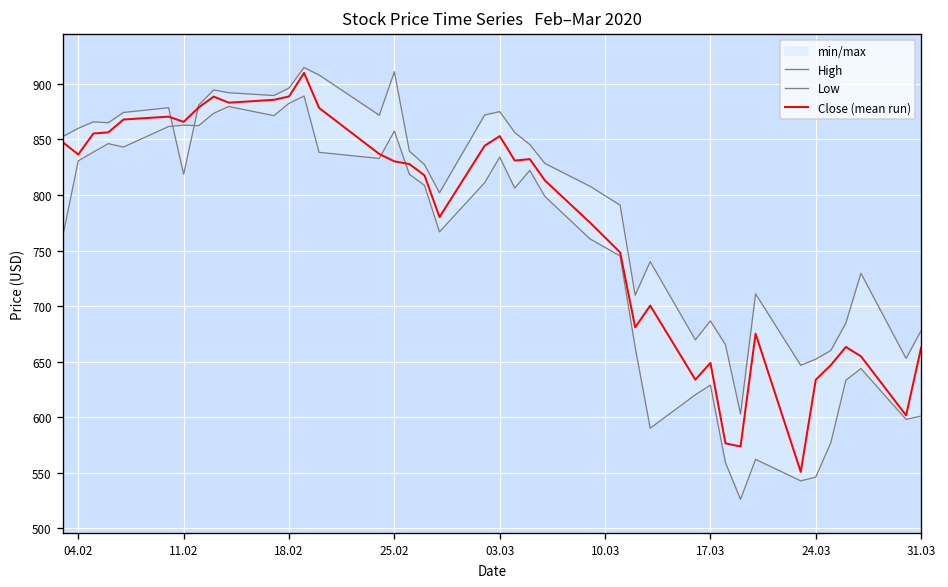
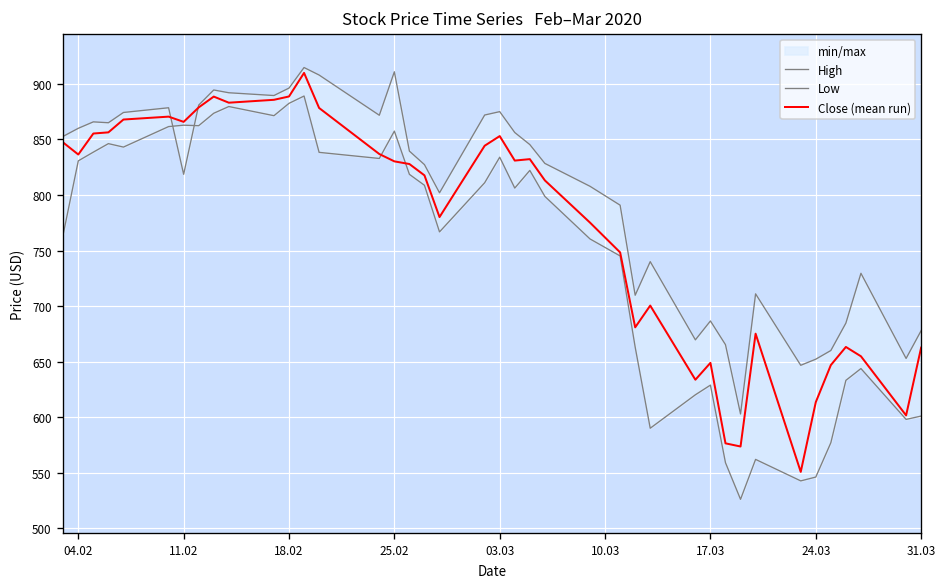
  {
    "Close (mean run)": {
      "04.02": 840,
      "11.02": 870,
      "18.02": 890,
      "25.02": 830,
      "03.03": 850,
      "17.03": 650,
-     "24.03": 630,
+     "24.03": 610,
      "31.03": 660
    }
  }
